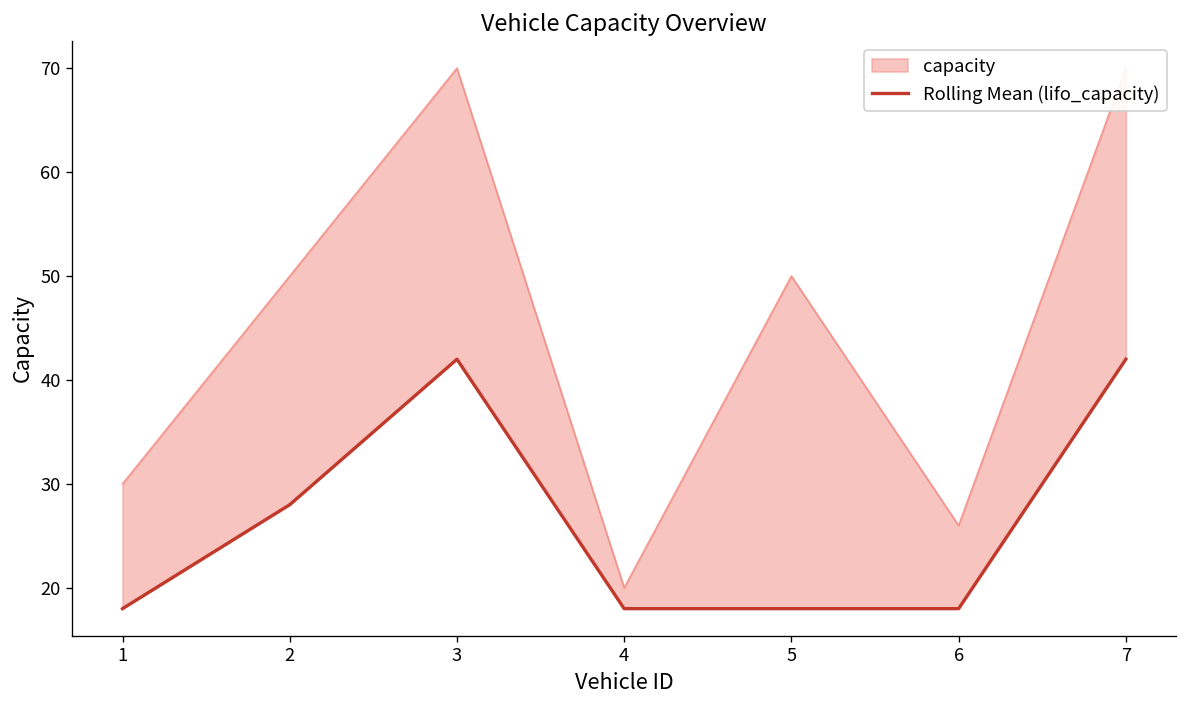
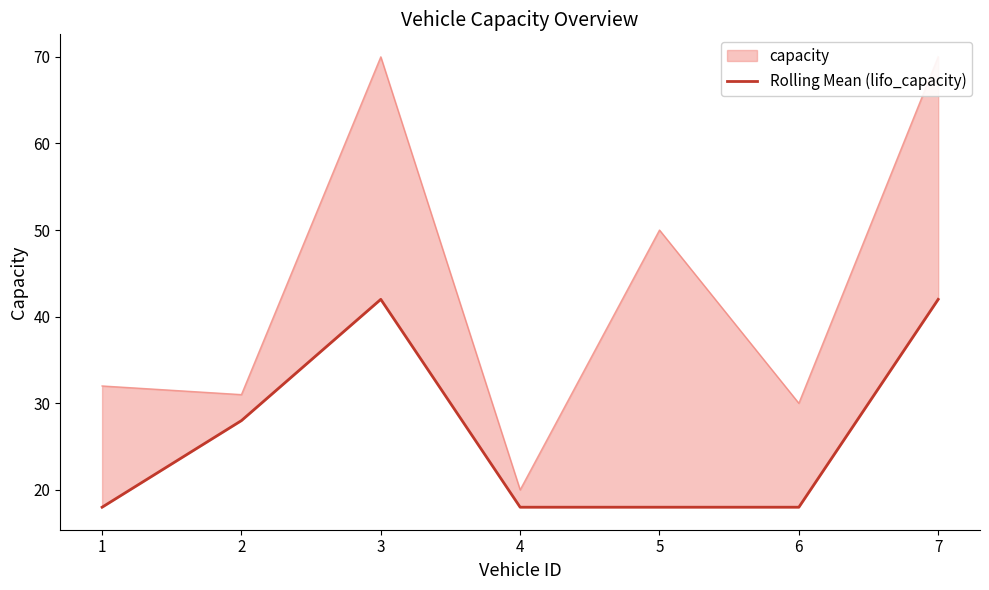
  {
    "capacity": {
-     "1": 30,
-     "2": 50,
+     "1": 32,
+     "2": 31,
      "3": 70,
      "4": 20,
      "5": 50,
-     "6": 26
+     "6": 30
    },
    "Rolling Mean (lifo_capacity)": {
      "1": 18,
      "2": 28,
      "3": 42,
      "4": 18,
      "5": 18,
      "6": 18,
      "7": 42
    }
  }
